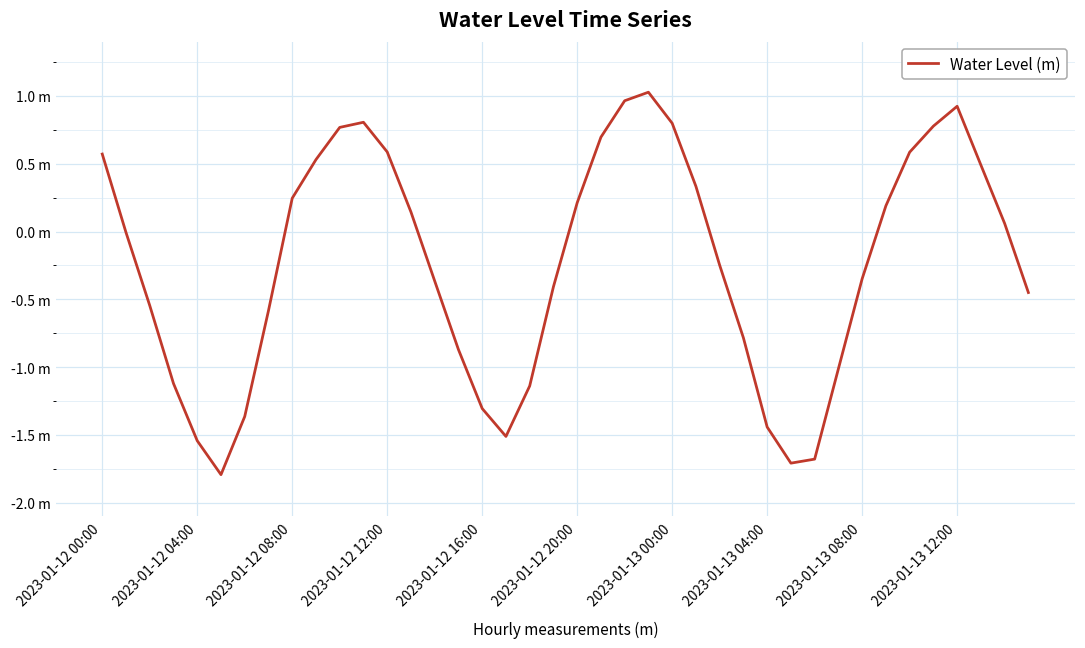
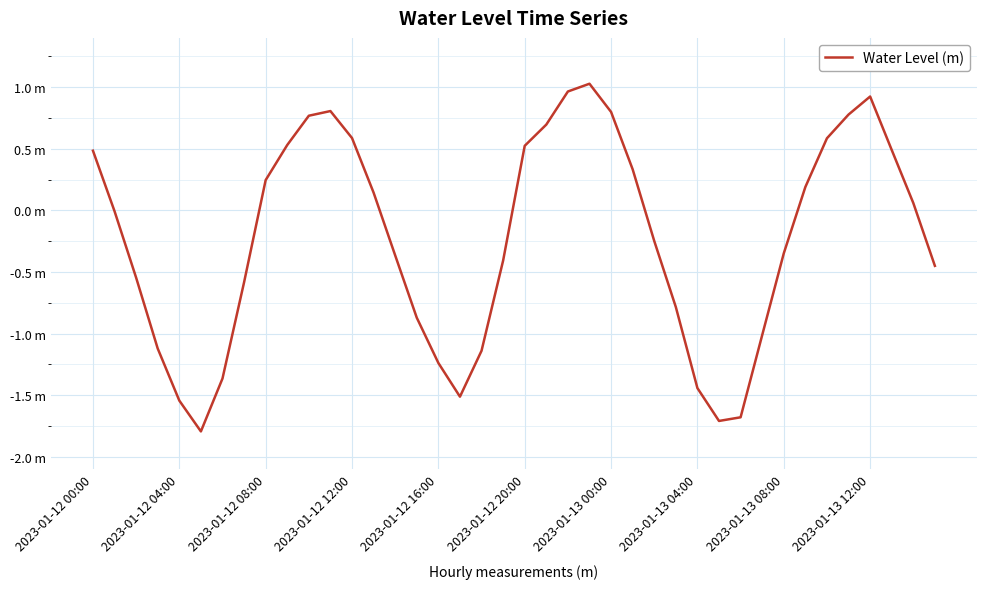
  {
-   "2023-01-12 00:00": "0.57 m",
+   "2023-01-12 00:00": "0.48 m",
    "2023-01-12 04:00": "-1.54 m",
    "2023-01-12 08:00": "0.25 m",
    "2023-01-12 12:00": "0.59 m",
-   "2023-01-12 16:00": "-1.31 m",
-   "2023-01-12 20:00": "0.21 m",
+   "2023-01-12 16:00": "-1.24 m",
+   "2023-01-12 20:00": "0.52 m",
    "2023-01-13 00:00": "0.80 m",
    "2023-01-13 04:00": "-1.44 m",
    "2023-01-13 08:00": "-0.35 m",
    "2023-01-13 12:00": "0.92 m"
  }
